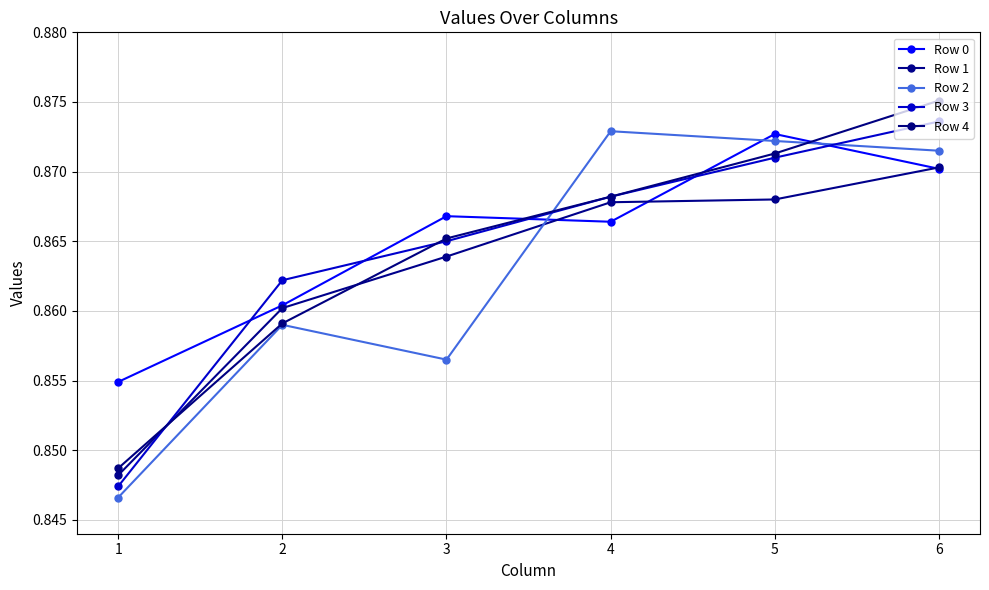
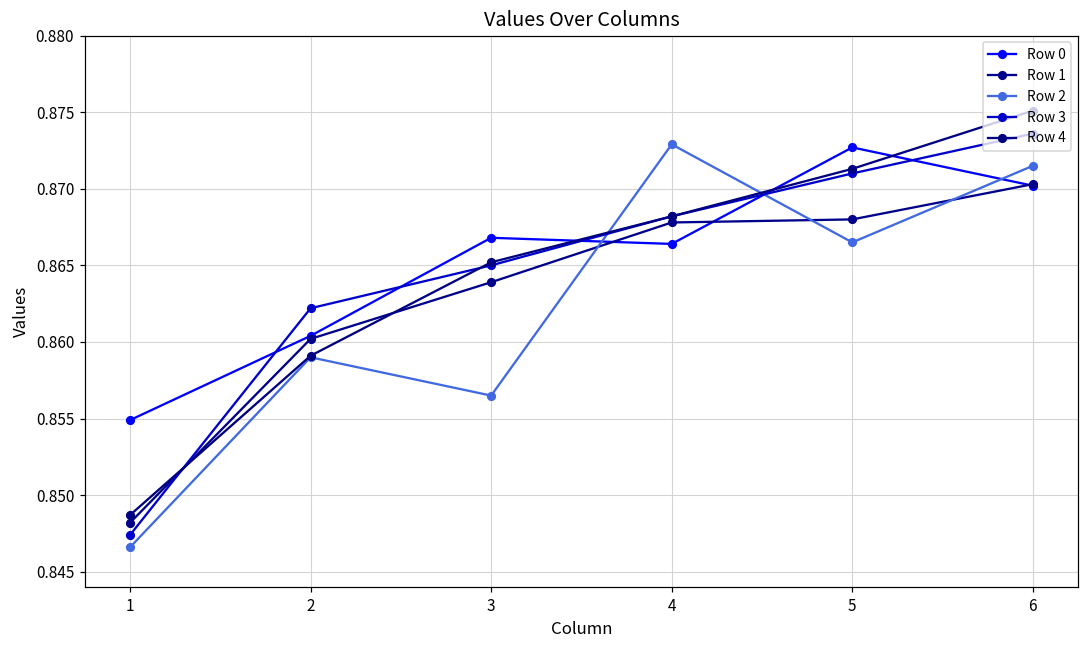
  {
    "Row 2": {
      "1": 0.8466,
      "3": 0.8565,
      "4": 0.8729,
-     "5": 0.8722,
+     "5": 0.8665,
      "6": 0.8715
    }
  }
